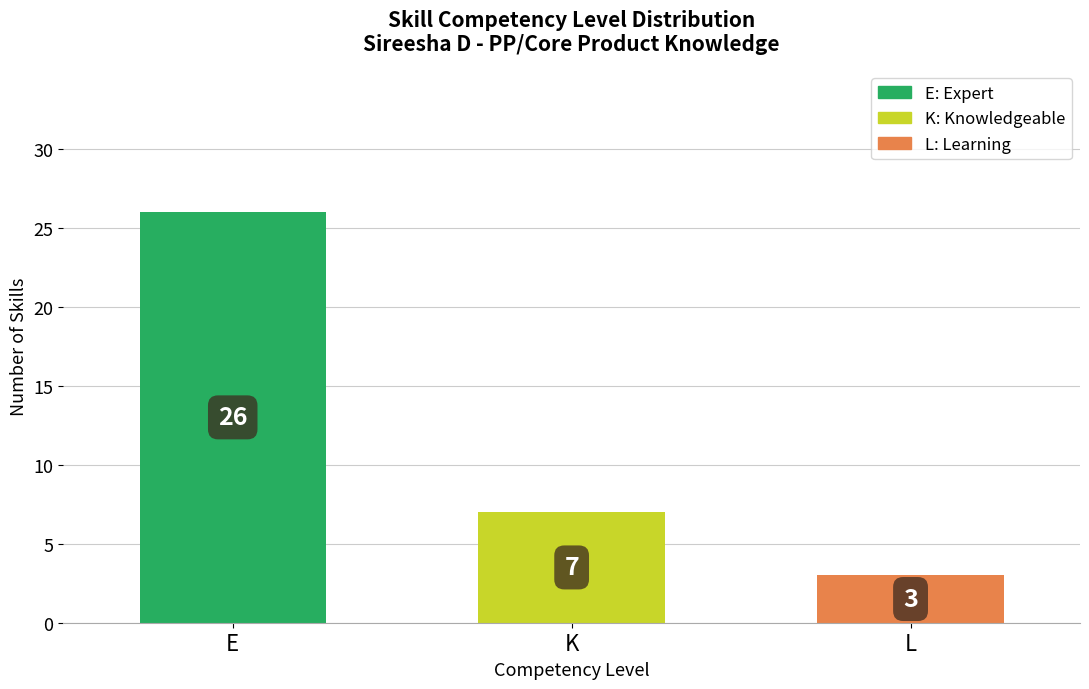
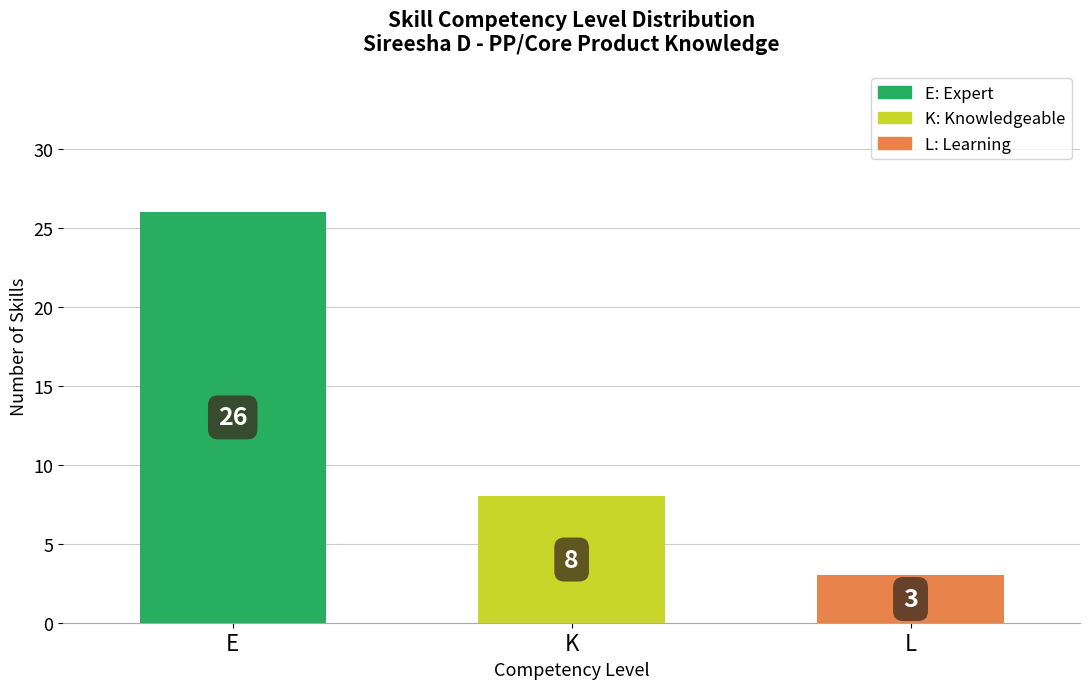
  {
-   "K": 7
+   "K": 8
  }
